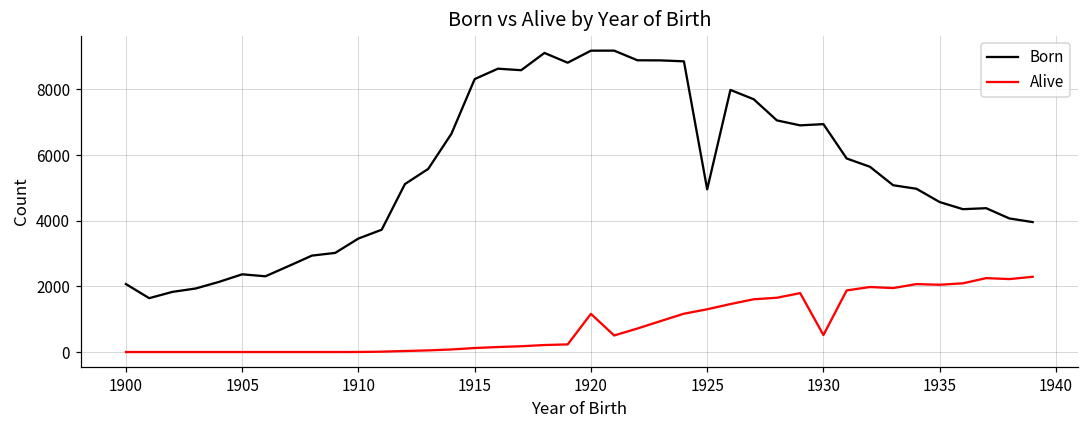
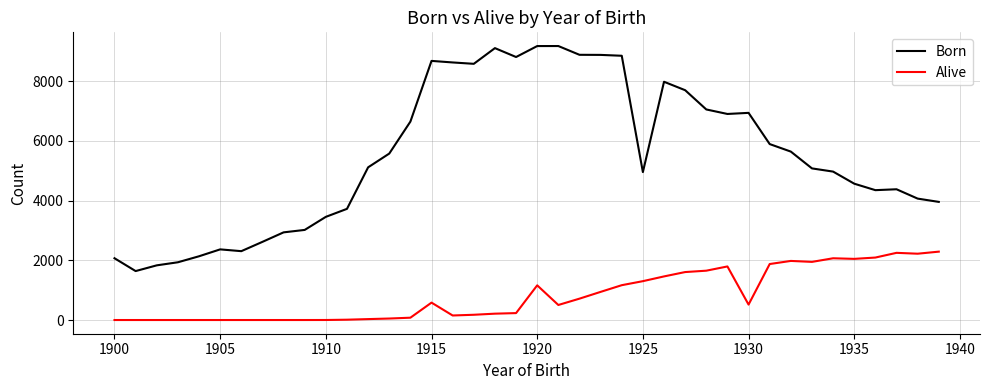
  {
    "Born": {
      "1900": 2100,
      "1905": 2400,
      "1910": 3500,
-     "1915": 8300,
+     "1915": 8700,
      "1920": 9200,
      "1925": 5000,
      "1930": 6900,
      "1935": 4600
    },
    "Alive": {
      "1900": 0,
      "1905": 0,
      "1910": 0,
-     "1915": 100,
+     "1915": 600,
      "1920": 1200,
      "1925": 1300,
      "1930": 500,
      "1935": 2000
    }
  }
